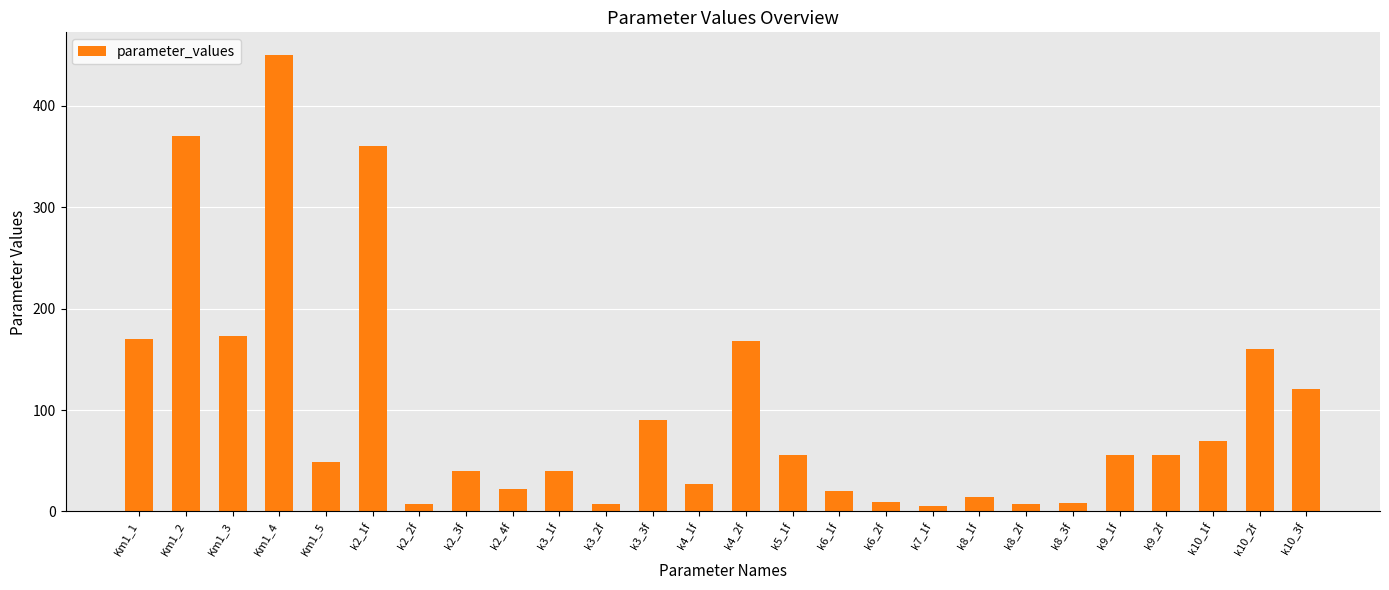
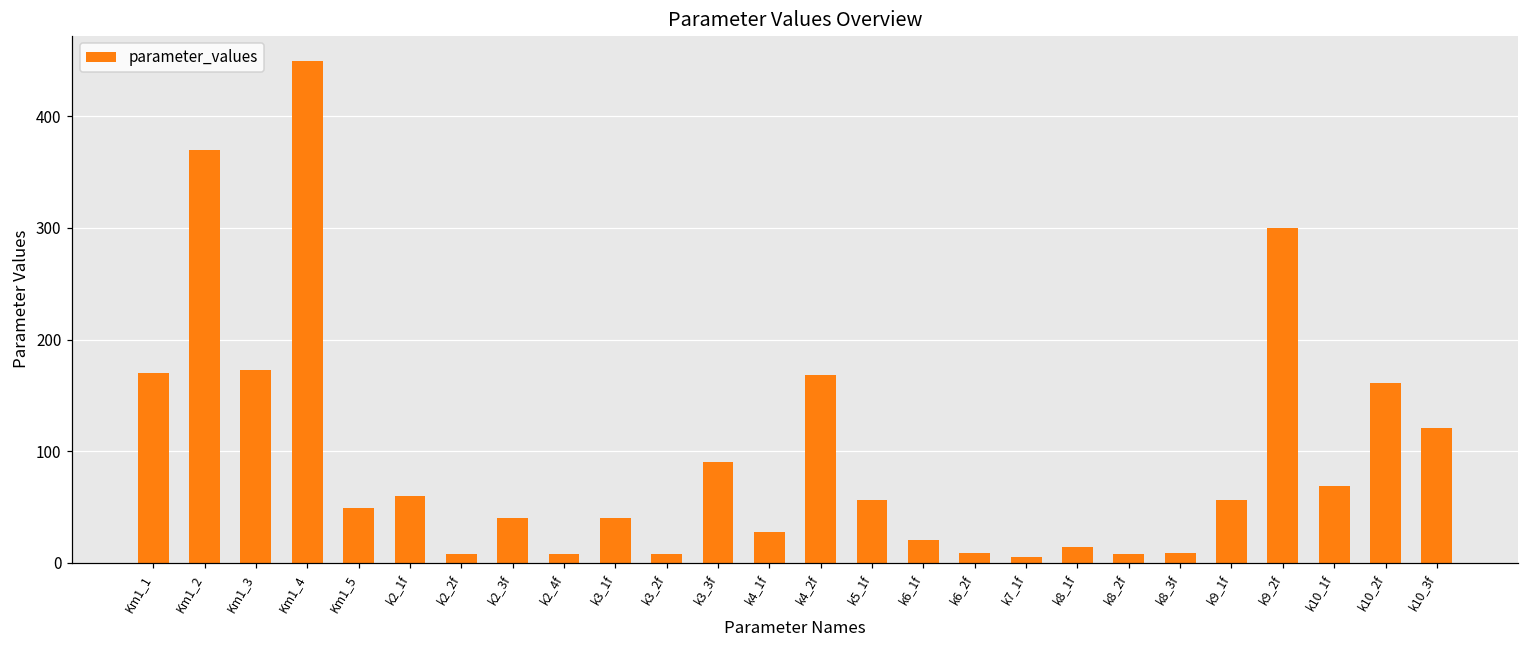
  {
    "Km1_1": 170,
    "Km1_2": 370,
    "Km1_3": 173,
    "Km1_4": 450,
    "Km1_5": 49,
-   "k2_1f": 360,
+   "k2_1f": 60,
    "k2_2f": 7,
    "k2_3f": 40,
-   "k2_4f": 22,
+   "k2_4f": 7,
    "k3_1f": 40,
    "k3_2f": 7,
    "k3_3f": 90,
    "k4_1f": 27,
    "k4_2f": 168,
    "k5_1f": 56,
    "k6_1f": 20,
    "k6_2f": 9,
    "k7_1f": 5,
    "k8_1f": 14,
    "k8_2f": 7,
    "k8_3f": 8,
    "k9_1f": 56,
-   "k9_2f": 56,
+   "k9_2f": 300,
    "k10_1f": 69,
    "k10_2f": 161,
    "k10_3f": 120
  }
